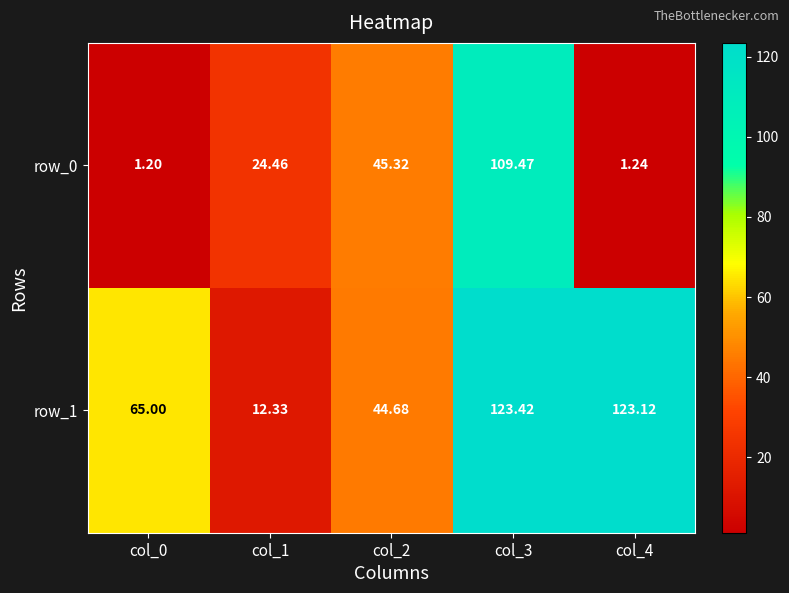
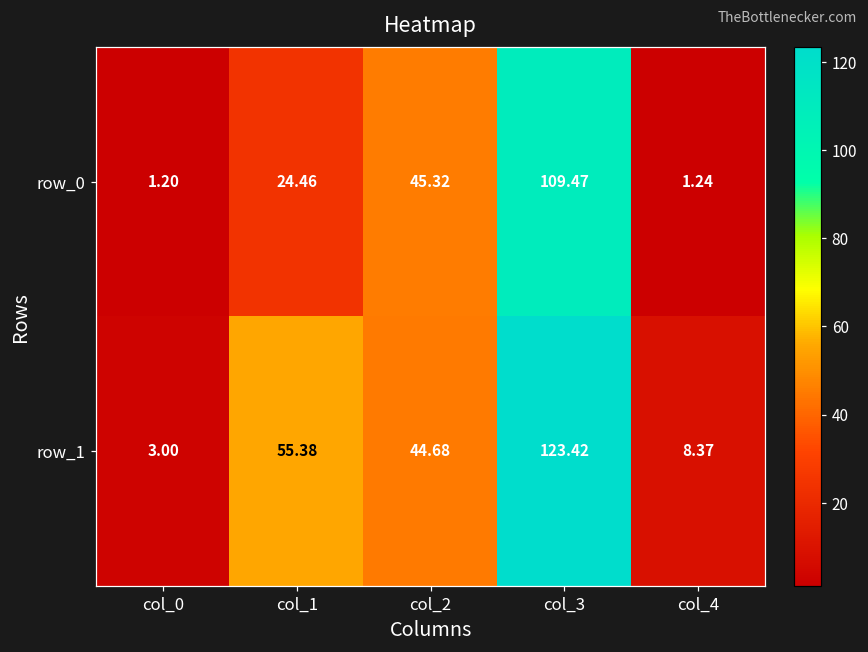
  {
    "row_0": {
      "col_0": 1.20,
      "col_1": 24.46,
      "col_2": 45.32,
      "col_3": 109.47,
      "col_4": 1.24
    },
    "row_1": {
-     "col_0": 65.00,
-     "col_1": 12.33,
+     "col_0": 3.00,
+     "col_1": 55.38,
      "col_2": 44.68,
      "col_3": 123.42,
-     "col_4": 123.12
+     "col_4": 8.37
    }
  }
